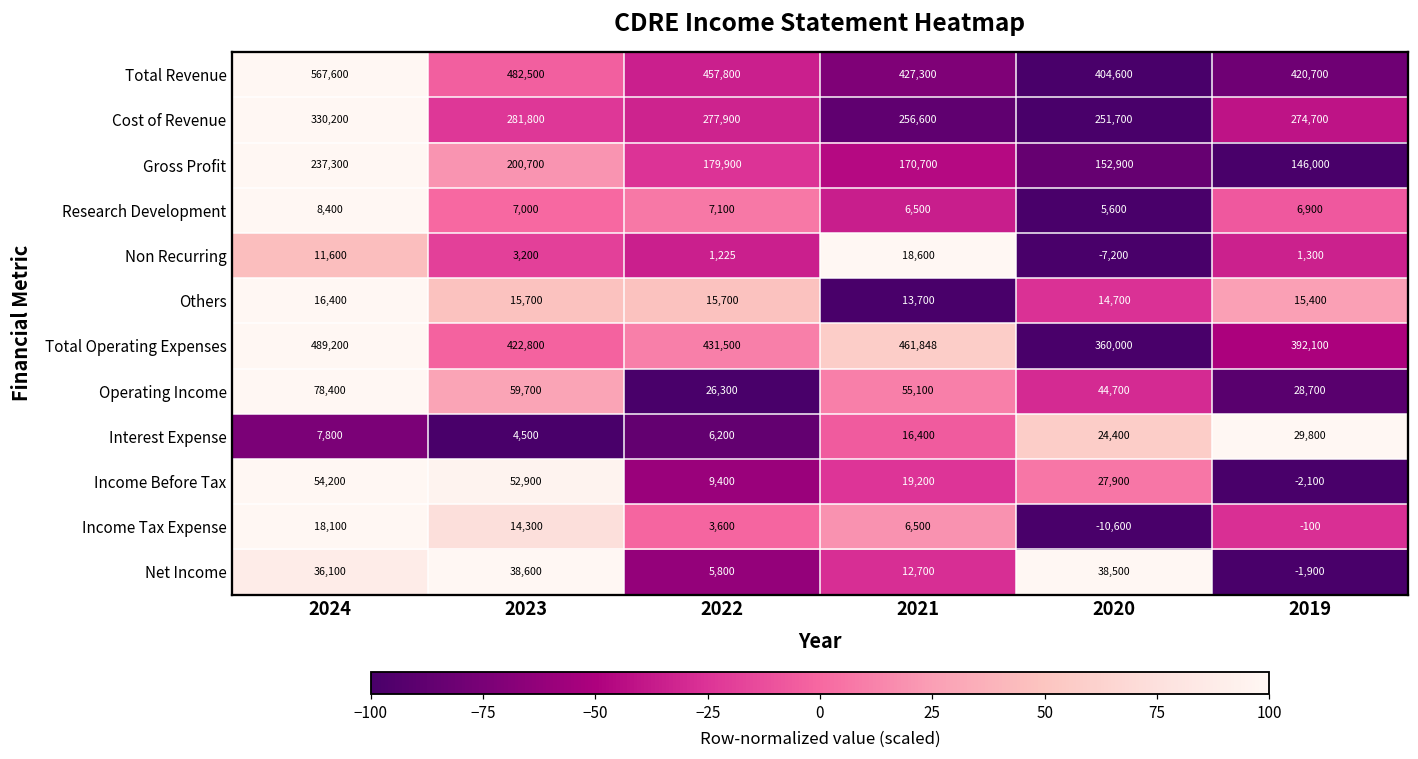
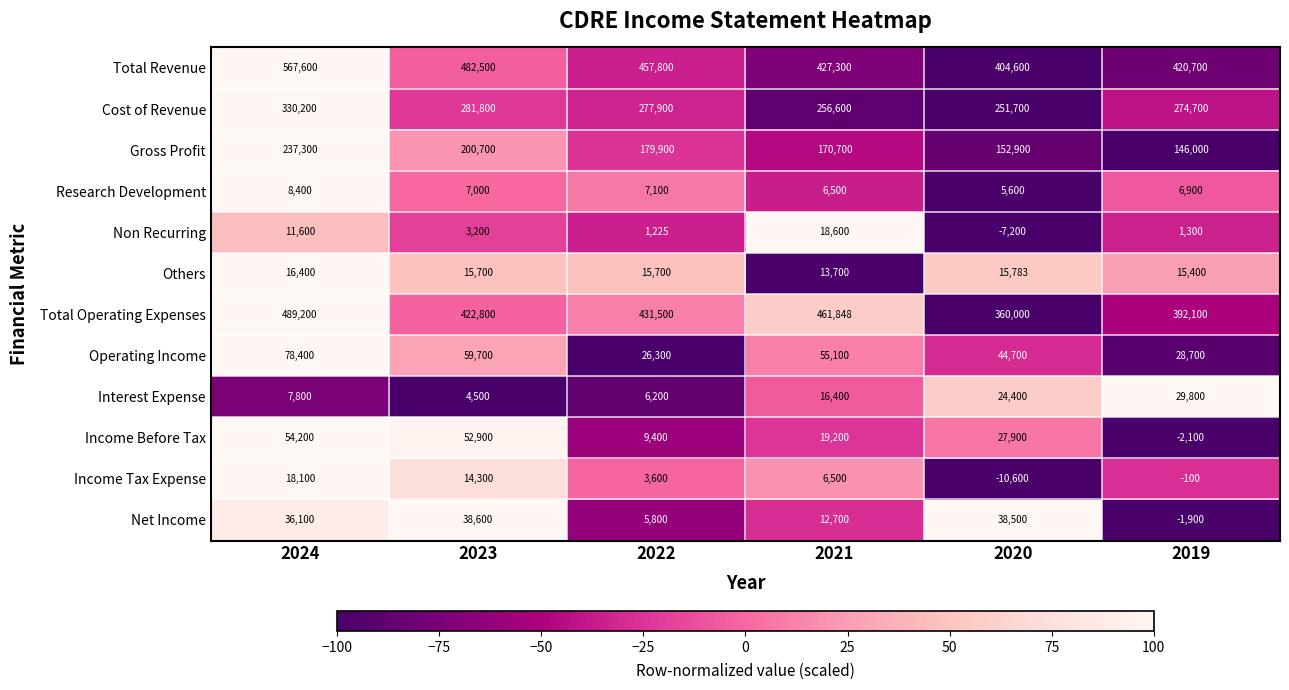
  {
    "Total Revenue": {
      "2024": "567,600",
      "2023": "482,500",
      "2022": "457,800",
      "2021": "427,300",
      "2020": "404,600",
      "2019": "420,700"
    },
    "Cost of Revenue": {
      "2024": "330,200",
      "2023": "281,800",
      "2022": "277,900",
      "2021": "256,600",
      "2020": "251,700",
      "2019": "274,700"
    },
    "Gross Profit": {
      "2024": "237,300",
      "2023": "200,700",
      "2022": "179,900",
      "2021": "170,700",
      "2020": "152,900",
      "2019": "146,000"
    },
    "Research Development": {
      "2024": "8,400",
      "2023": "7,000",
      "2022": "7,100",
      "2021": "6,500",
      "2020": "5,600",
      "2019": "6,900"
    },
    "Non Recurring": {
      "2024": "11,600",
      "2023": "3,200",
      "2022": "1,225",
      "2021": "18,600",
      "2020": "-7,200",
      "2019": "1,300"
    },
    "Others": {
      "2024": "16,400",
      "2023": "15,700",
      "2022": "15,700",
      "2021": "13,700",
-     "2020": "14,700",
+     "2020": "15,783",
      "2019": "15,400"
    },
    "Total Operating Expenses": {
      "2024": "489,200",
      "2023": "422,800",
      "2022": "431,500",
      "2021": "461,848",
      "2020": "360,000",
      "2019": "392,100"
    },
    "Operating Income": {
      "2024": "78,400",
      "2023": "59,700",
      "2022": "26,300",
      "2021": "55,100",
      "2020": "44,700",
      "2019": "28,700"
    },
    "Interest Expense": {
      "2024": "7,800",
      "2023": "4,500",
      "2022": "6,200",
      "2021": "16,400",
      "2020": "24,400",
      "2019": "29,800"
    },
    "Income Before Tax": {
      "2024": "54,200",
      "2023": "52,900",
      "2022": "9,400",
      "2021": "19,200",
      "2020": "27,900",
      "2019": "-2,100"
    },
    "Income Tax Expense": {
      "2024": "18,100",
      "2023": "14,300",
      "2022": "3,600",
      "2021": "6,500",
      "2020": "-10,600",
      "2019": "-100"
    },
    "Net Income": {
      "2024": "36,100",
      "2023": "38,600",
      "2022": "5,800",
      "2021": "12,700",
      "2020": "38,500",
      "2019": "-1,900"
    }
  }
